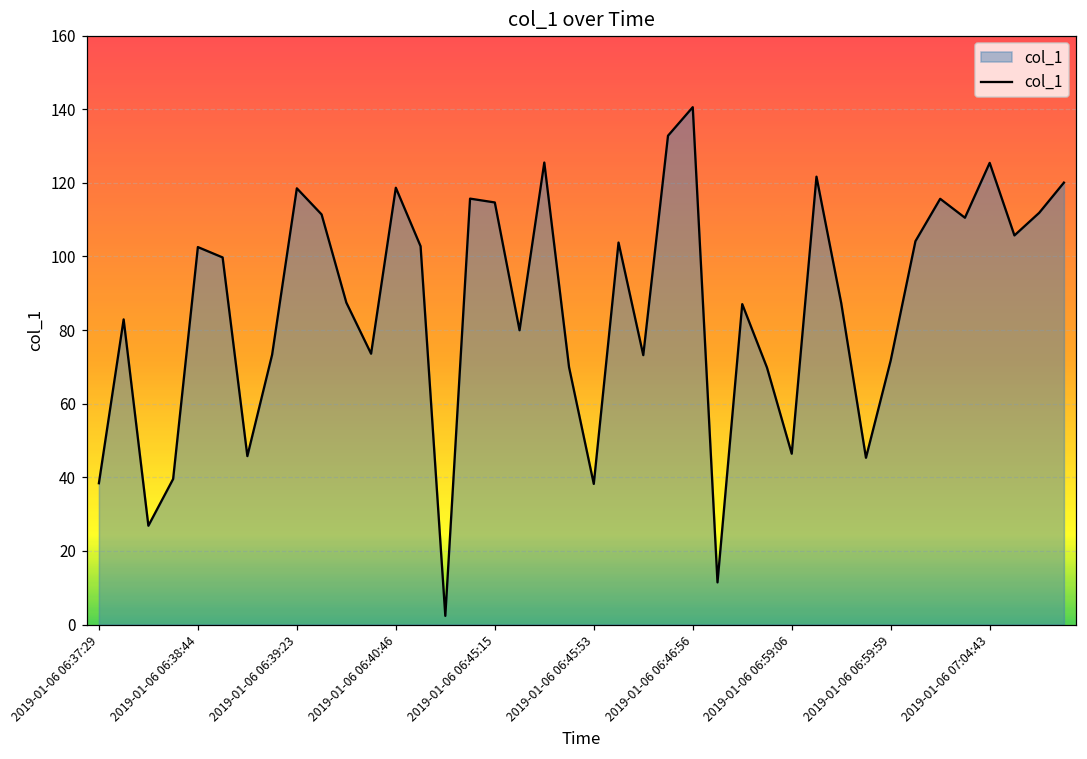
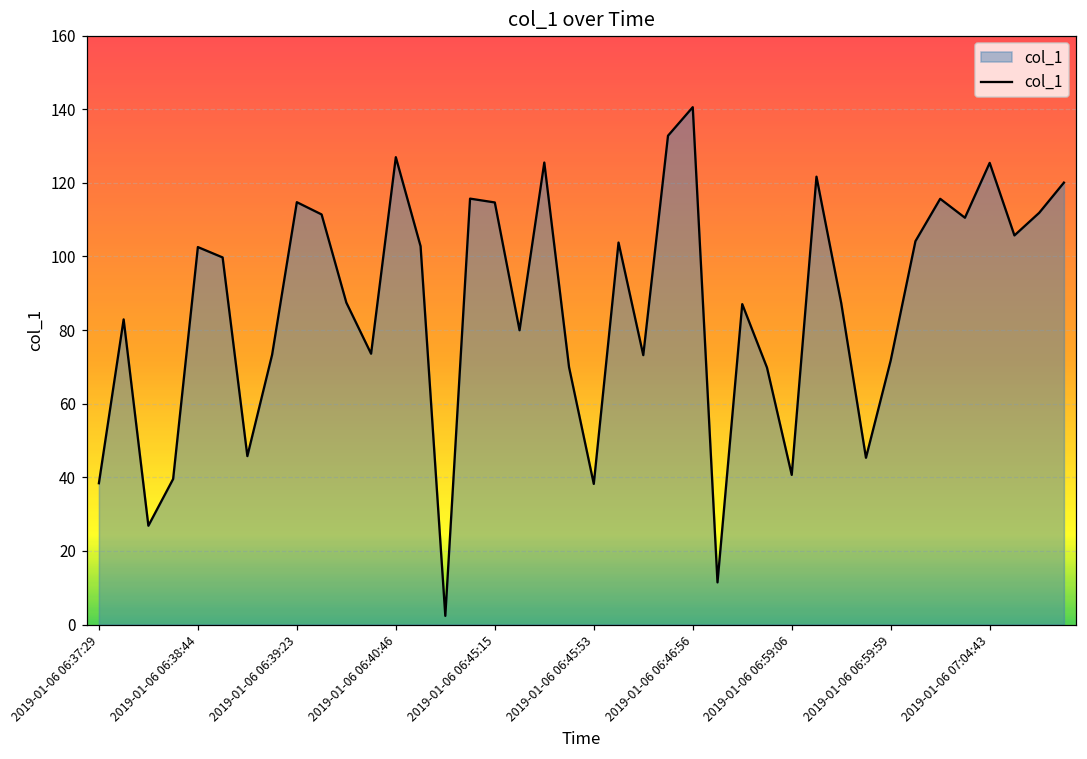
  {
    "2019-01-06 06:37:29": 38,
    "2019-01-06 06:38:44": 103,
-   "2019-01-06 06:39:23": 118,
-   "2019-01-06 06:40:46": 119,
+   "2019-01-06 06:39:23": 115,
+   "2019-01-06 06:40:46": 127,
    "2019-01-06 06:45:15": 115,
    "2019-01-06 06:45:53": 38,
    "2019-01-06 06:46:56": 141,
-   "2019-01-06 06:59:06": 46,
+   "2019-01-06 06:59:06": 41,
    "2019-01-06 06:59:59": 72,
    "2019-01-06 07:04:43": 125
  }
